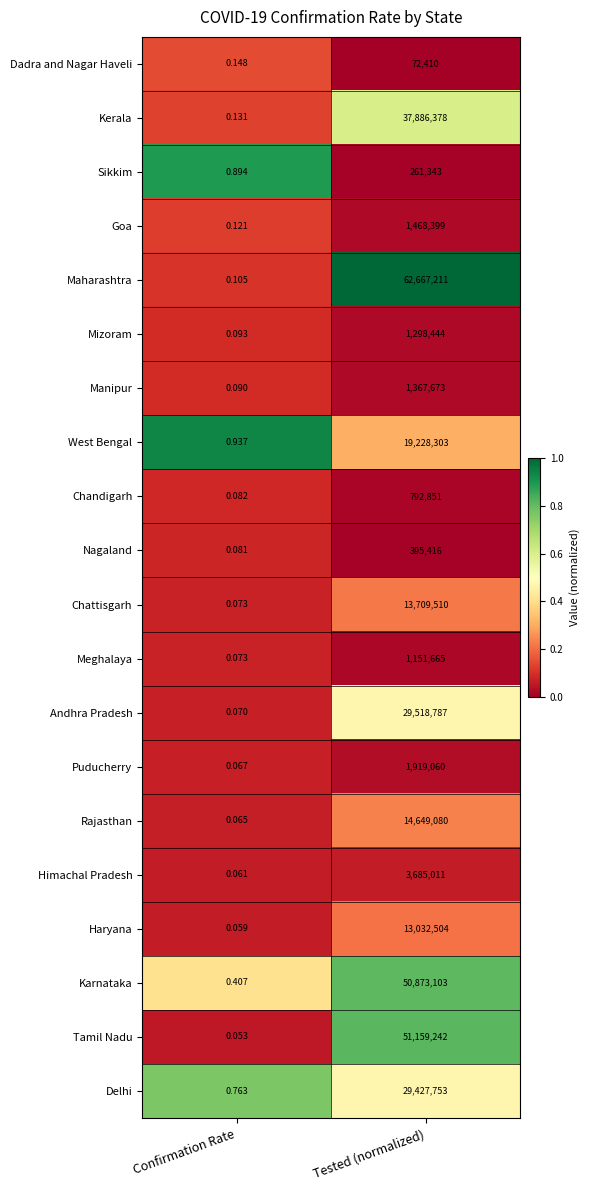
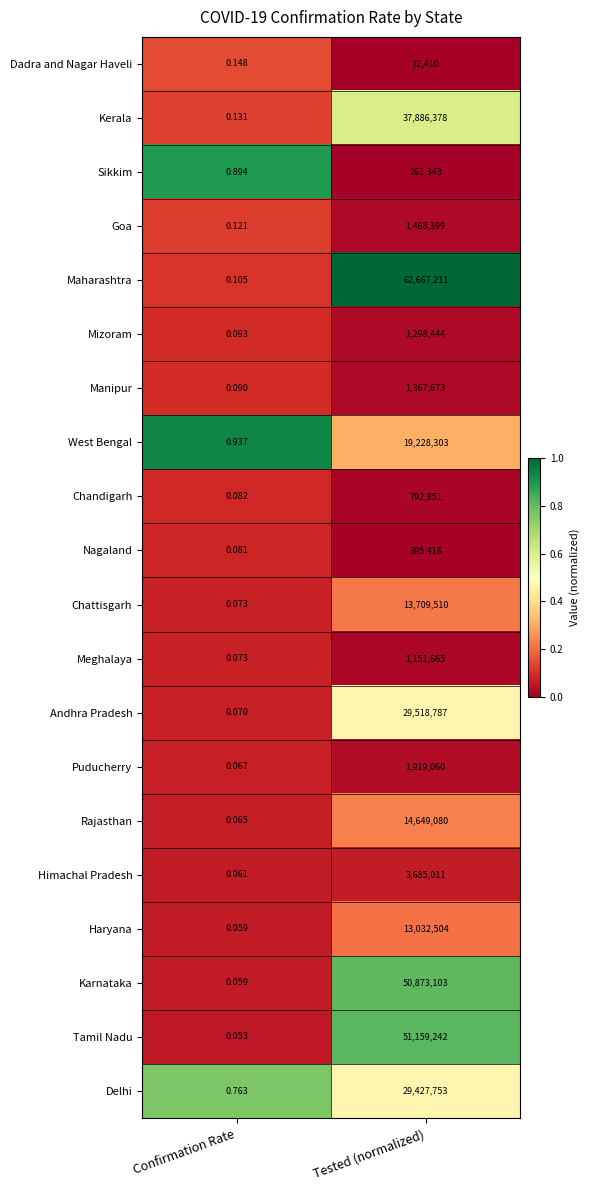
  {
    "Dadra and Nagar Haveli": {
      "Confirmation Rate": "0.148",
      "Tested (normalized)": "72,410"
    },
    "Kerala": {
      "Confirmation Rate": "0.131",
      "Tested (normalized)": "37,886,378"
    },
    "Sikkim": {
      "Confirmation Rate": "0.894",
      "Tested (normalized)": "261,343"
    },
    "Goa": {
      "Confirmation Rate": "0.121",
      "Tested (normalized)": "1,468,399"
    },
    "Maharashtra": {
      "Confirmation Rate": "0.105",
      "Tested (normalized)": "62,667,211"
    },
    "Mizoram": {
      "Confirmation Rate": "0.093",
      "Tested (normalized)": "1,298,444"
    },
    "Manipur": {
      "Confirmation Rate": "0.090",
      "Tested (normalized)": "1,367,673"
    },
    "West Bengal": {
      "Confirmation Rate": "0.937",
      "Tested (normalized)": "19,228,303"
    },
    "Chandigarh": {
      "Confirmation Rate": "0.082",
      "Tested (normalized)": "792,851"
    },
    "Nagaland": {
      "Confirmation Rate": "0.081",
      "Tested (normalized)": "395,416"
    },
    "Chattisgarh": {
      "Confirmation Rate": "0.073",
      "Tested (normalized)": "13,709,510"
    },
    "Meghalaya": {
      "Confirmation Rate": "0.073",
      "Tested (normalized)": "1,151,665"
    },
    "Andhra Pradesh": {
      "Confirmation Rate": "0.070",
      "Tested (normalized)": "29,518,787"
    },
    "Puducherry": {
      "Confirmation Rate": "0.067",
      "Tested (normalized)": "1,919,060"
    },
    "Rajasthan": {
      "Confirmation Rate": "0.065",
      "Tested (normalized)": "14,649,080"
    },
    "Himachal Pradesh": {
      "Confirmation Rate": "0.061",
      "Tested (normalized)": "3,685,011"
    },
    "Haryana": {
      "Confirmation Rate": "0.059",
      "Tested (normalized)": "13,032,504"
    },
    "Karnataka": {
-     "Confirmation Rate": "0.407",
+     "Confirmation Rate": "0.059",
      "Tested (normalized)": "50,873,103"
    },
    "Tamil Nadu": {
      "Confirmation Rate": "0.053",
      "Tested (normalized)": "51,159,242"
    },
    "Delhi": {
      "Confirmation Rate": "0.763",
      "Tested (normalized)": "29,427,753"
    }
  }
